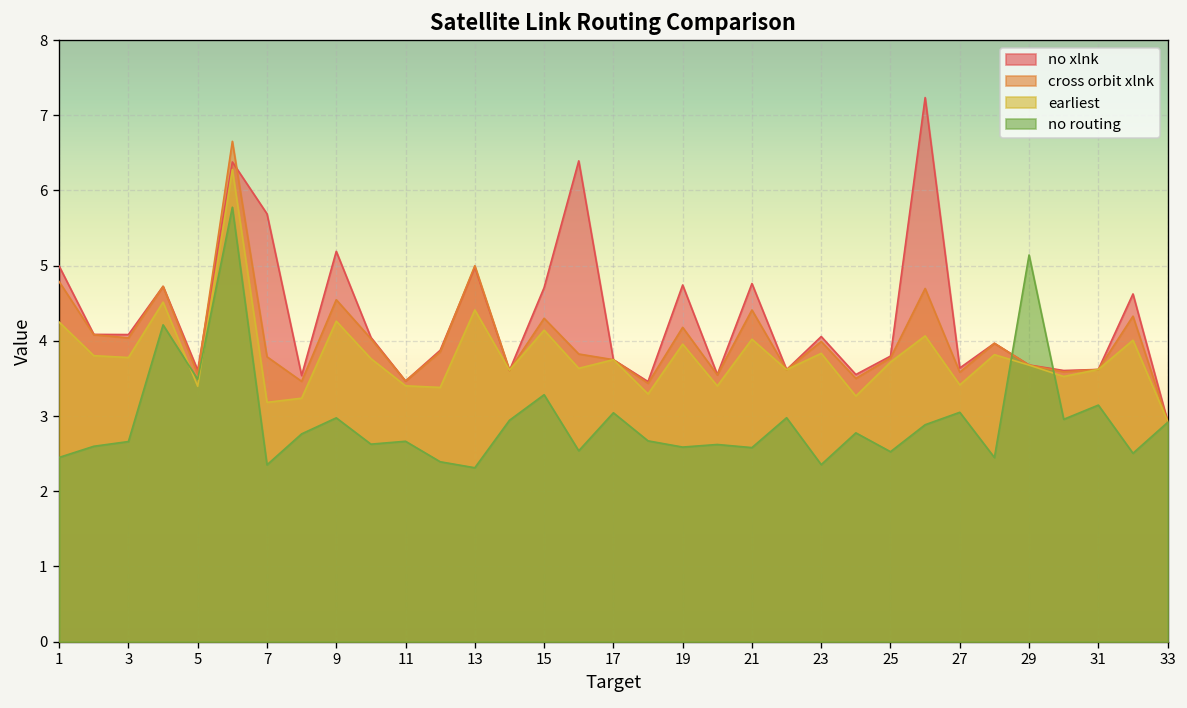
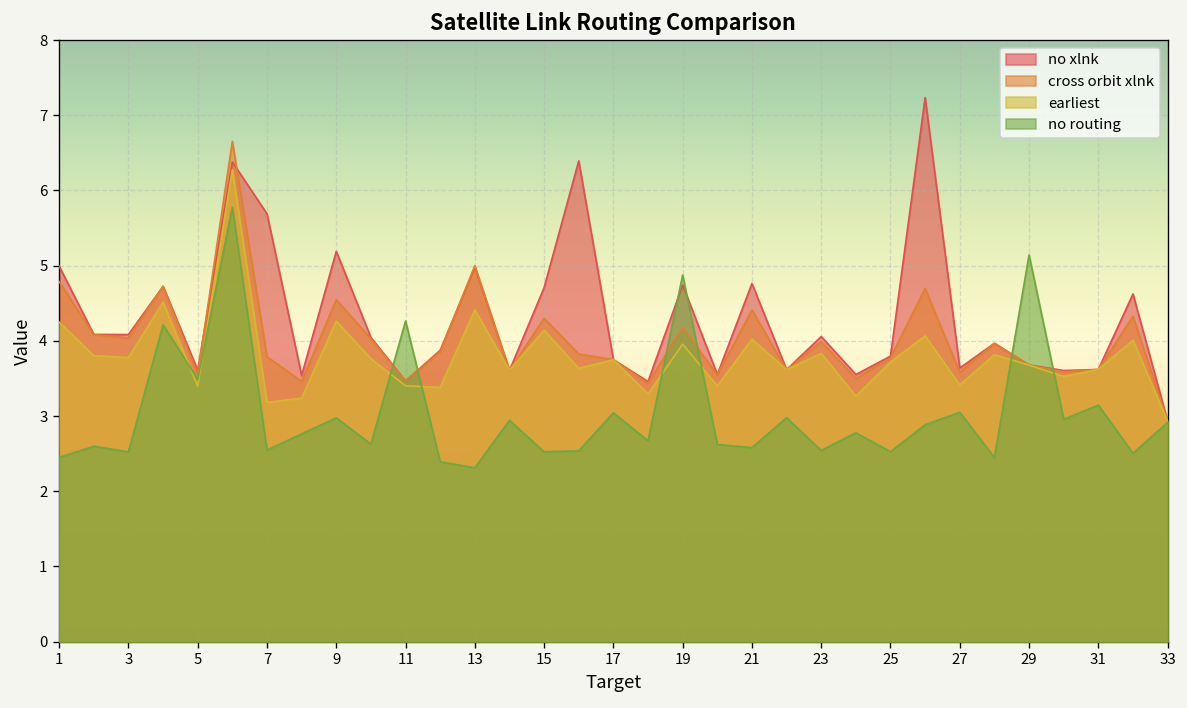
  {
    "no routing": {
      "1": 2.4,
-     "3": 2.7,
+     "3": 2.5,
      "5": 3.5,
-     "7": 2.4,
+     "7": 2.5,
      "9": 3.0,
-     "11": 2.7,
+     "11": 4.3,
      "13": 2.3,
-     "15": 3.3,
+     "15": 2.5,
      "17": 3.0,
-     "19": 2.6,
+     "19": 4.9,
      "21": 2.6,
-     "23": 2.4,
+     "23": 2.5,
      "25": 2.5,
      "27": 3.0,
      "29": 5.1,
      "31": 3.1
    }
  }
